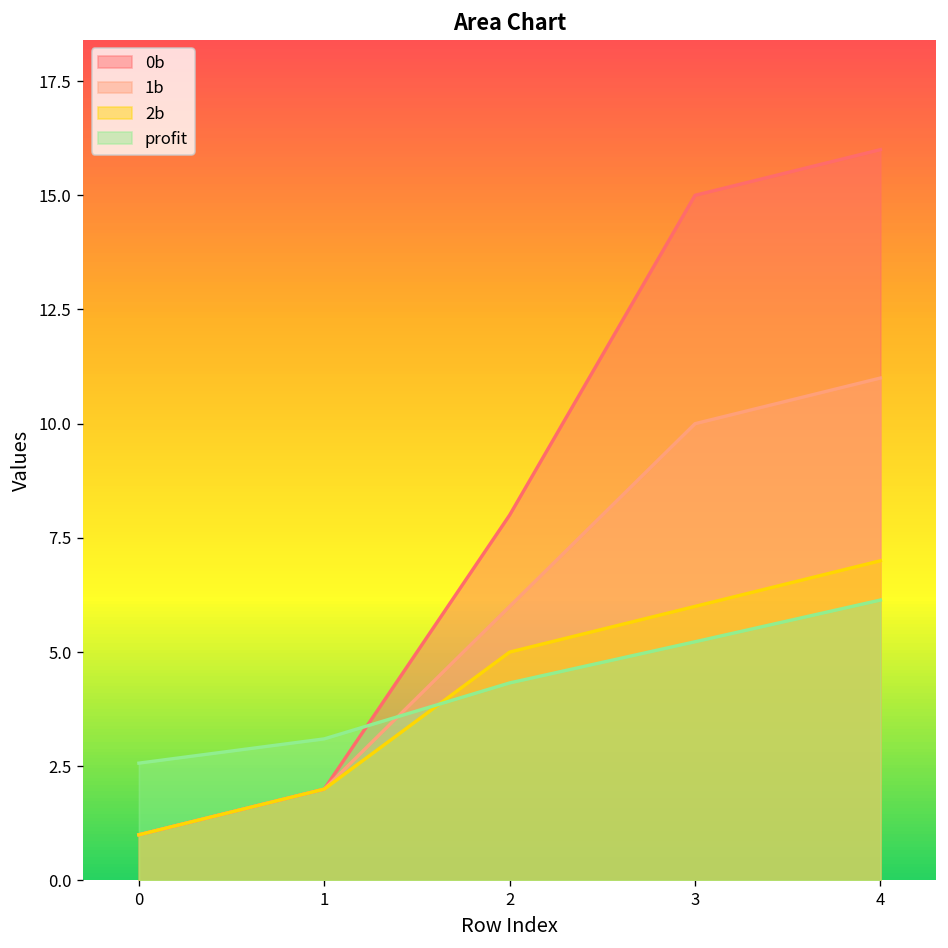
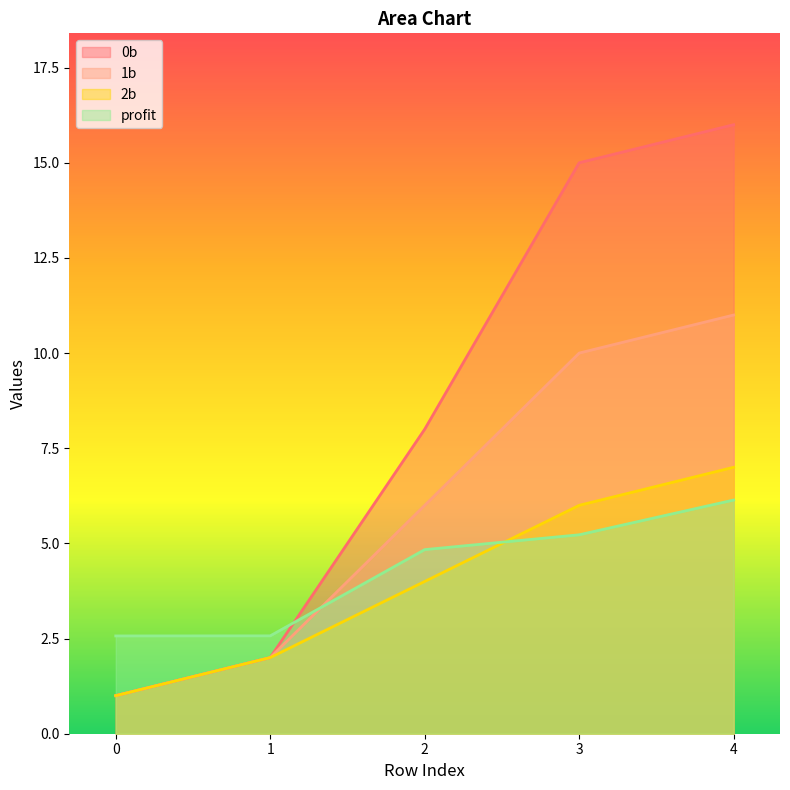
  {
    "2b": {
-     "2": 5,
+     "2": 4,
      "3": 6,
      "4": 7
    },
    "profit": {
      "0": 2.6,
-     "1": 3.1,
-     "2": 4.3,
+     "1": 2.6,
+     "2": 4.8,
      "3": 5.2,
      "4": 6.1
    }
  }
